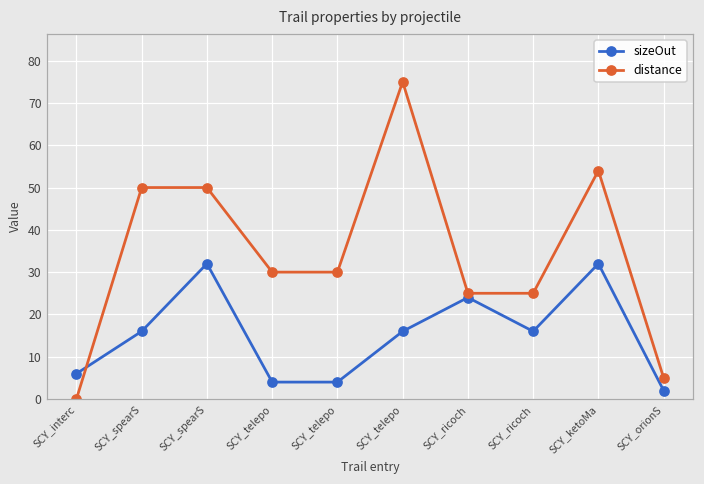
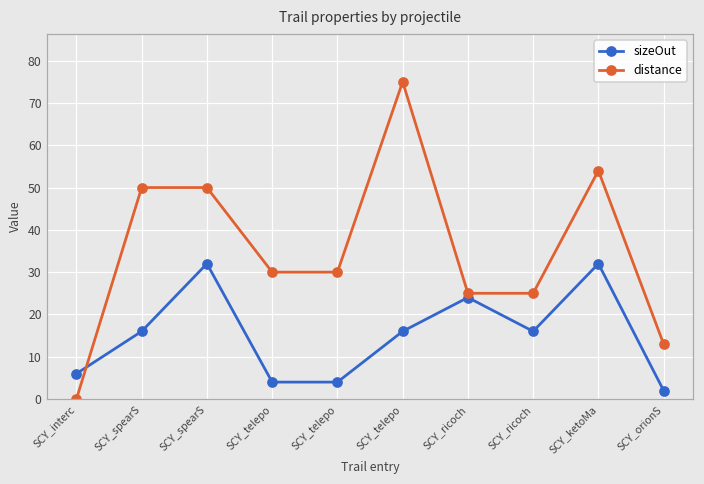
  {
    "sizeOut": {
      "SCY_interc": 6,
      "SCY_ketoMa": 32,
      "SCY_orionS": 2
    },
    "distance": {
      "SCY_interc": 0,
      "SCY_ketoMa": 54,
-     "SCY_orionS": 5
+     "SCY_orionS": 13
    }
  }
